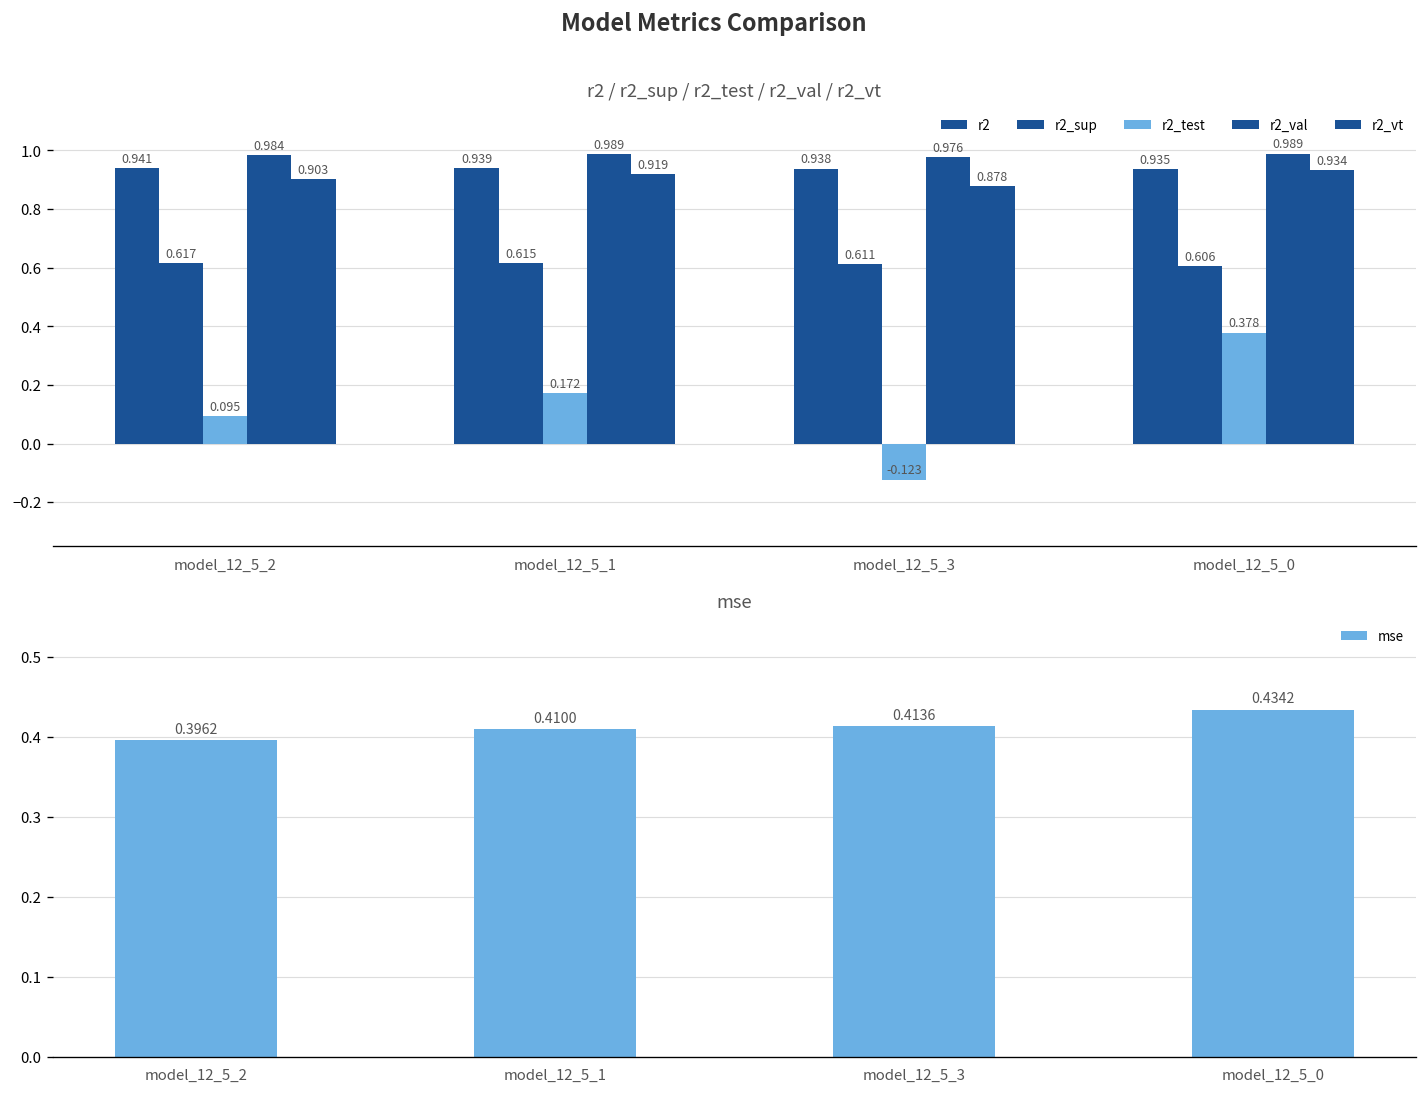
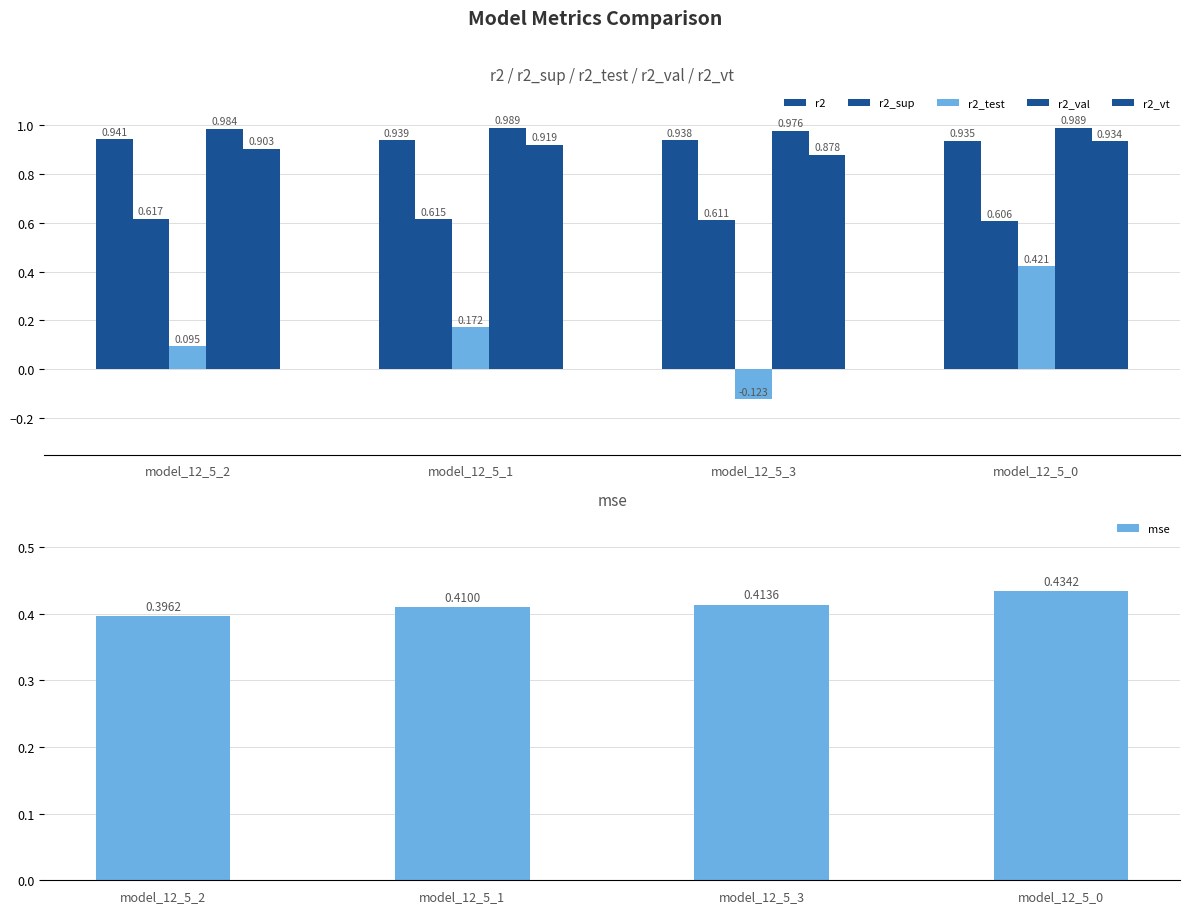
  {
    "r2 / r2_sup / r2_test / r2_val / r2_vt": {
      "r2_test": {
        "model_12_5_2": 0.095,
        "model_12_5_1": 0.172,
        "model_12_5_3": -0.123,
-       "model_12_5_0": 0.378
+       "model_12_5_0": 0.421
      }
    },
    "mse": {
      "model_12_5_2": 0.3962,
      "model_12_5_1": 0.4100,
      "model_12_5_3": 0.4136,
      "model_12_5_0": 0.4342
    }
  }
